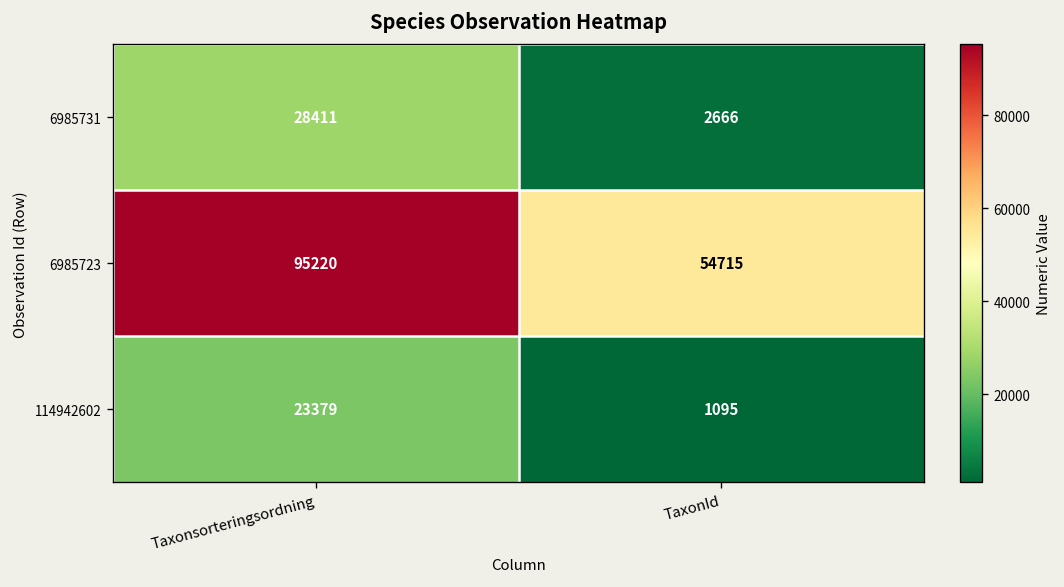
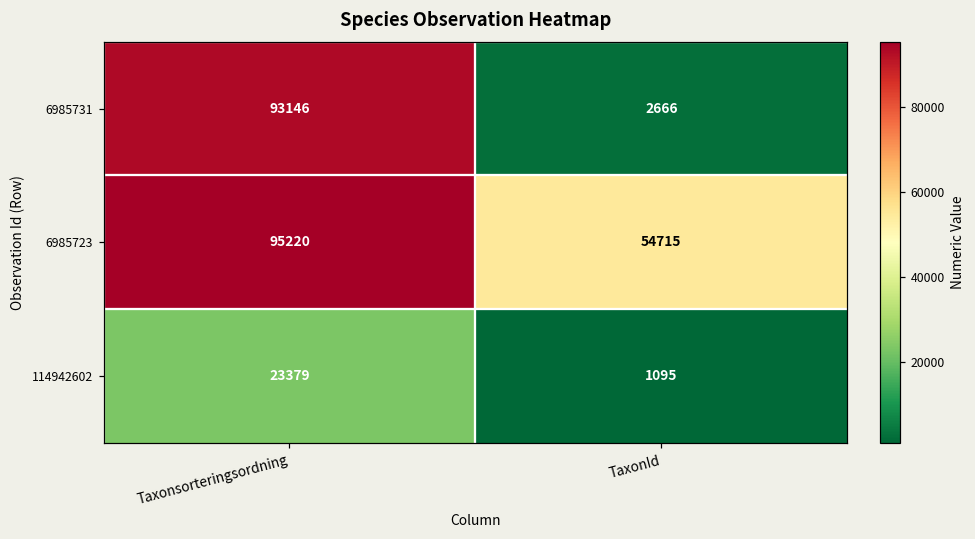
  {
    "6985731": {
-     "Taxonsorteringsordning": 28411,
+     "Taxonsorteringsordning": 93146,
      "TaxonId": 2666
    },
    "6985723": {
      "Taxonsorteringsordning": 95220,
      "TaxonId": 54715
    },
    "114942602": {
      "Taxonsorteringsordning": 23379,
      "TaxonId": 1095
    }
  }
